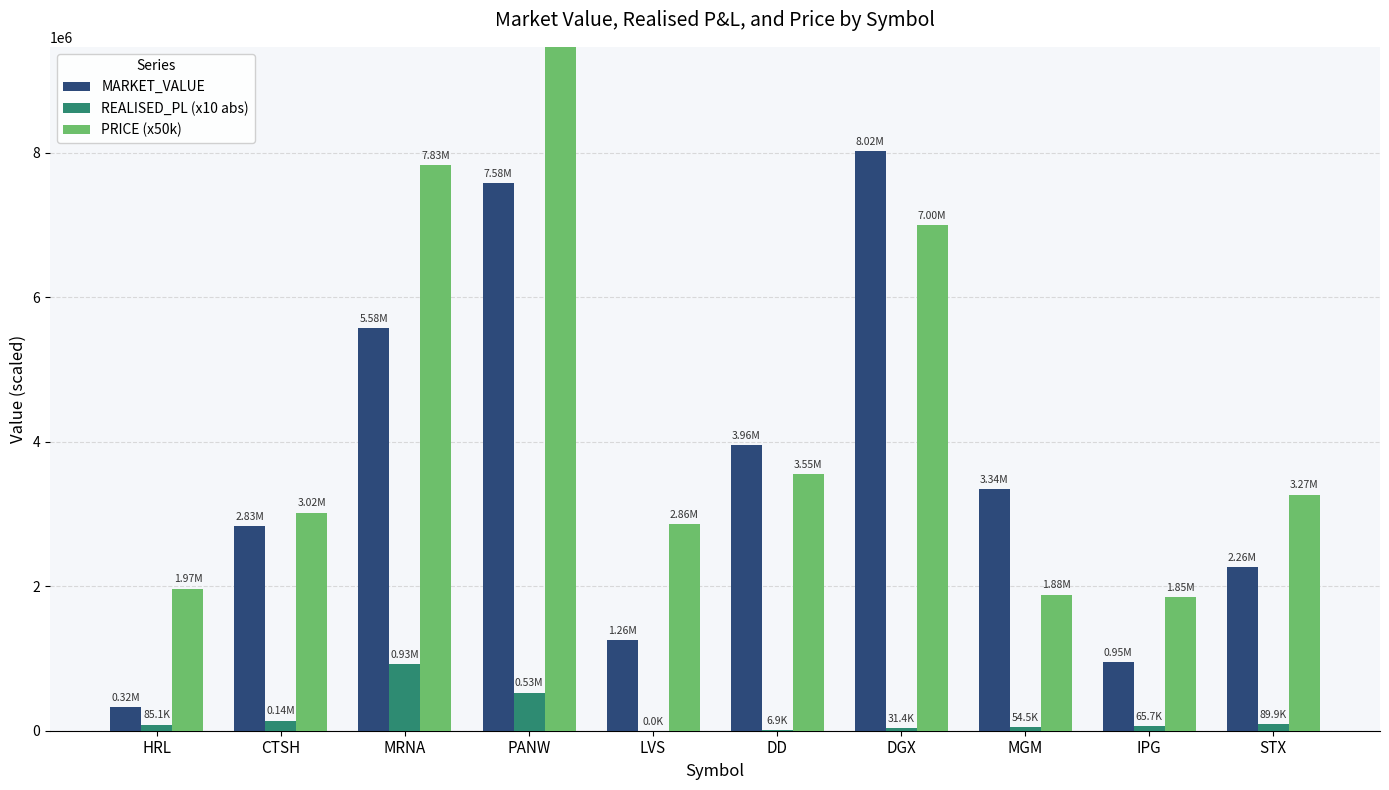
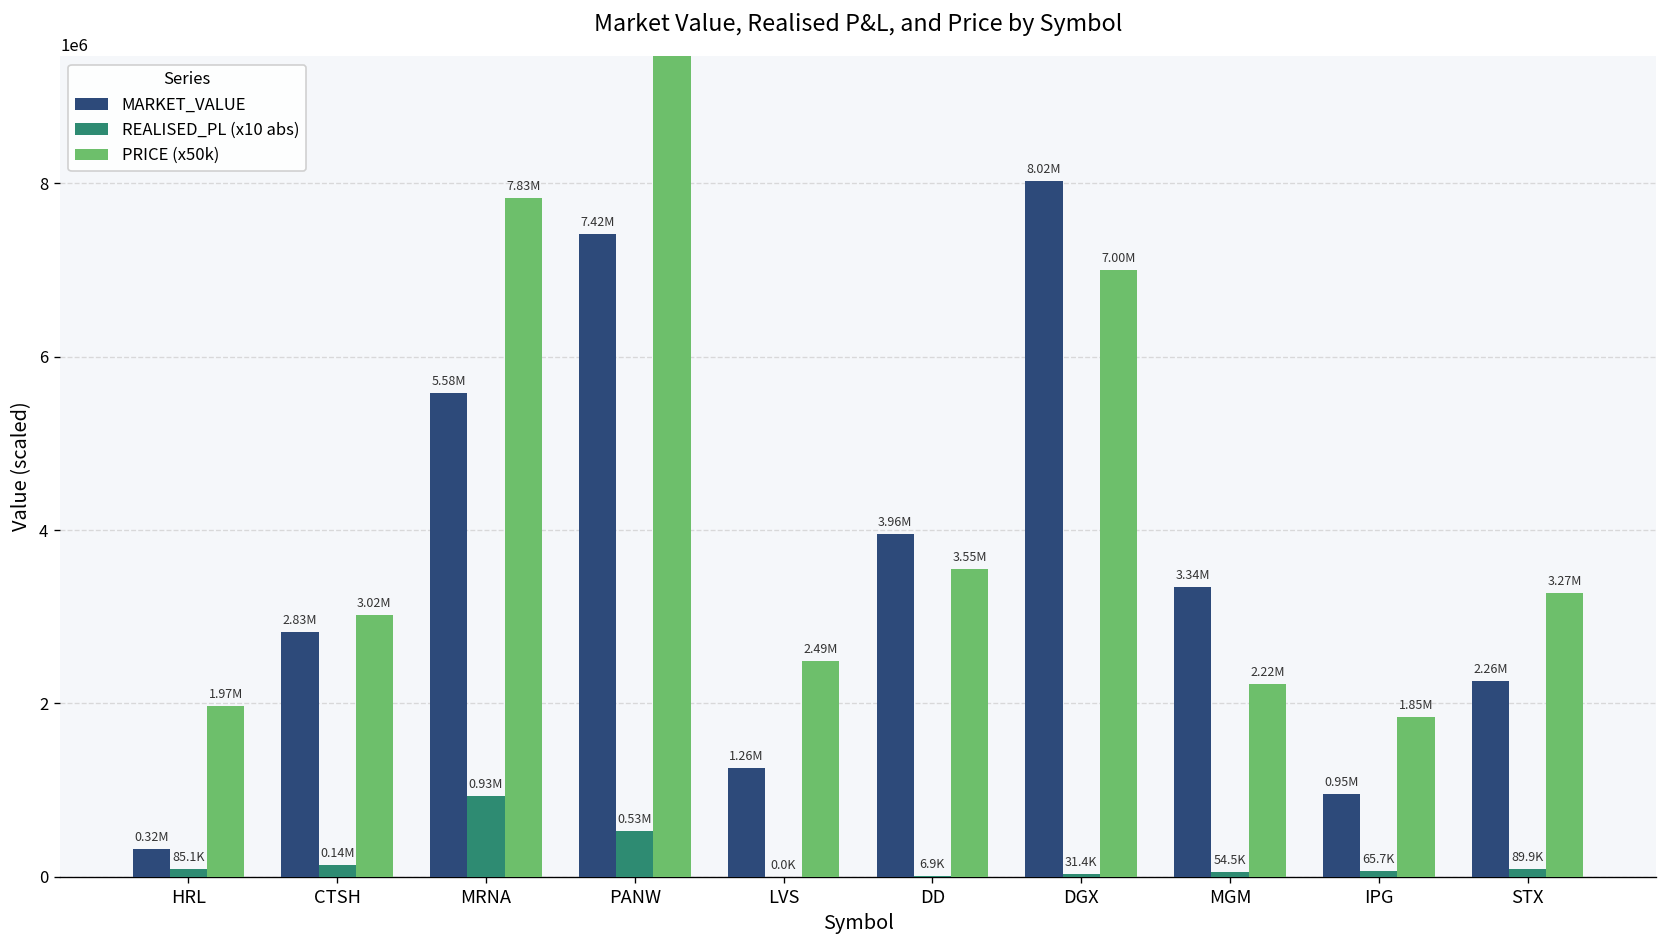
  {
    "MARKET_VALUE": {
      "HRL": "0.32M",
      "CTSH": "2.83M",
      "MRNA": "5.58M",
-     "PANW": "7.58M",
+     "PANW": "7.42M",
      "LVS": "1.26M",
      "DD": "3.96M",
      "DGX": "8.02M",
      "MGM": "3.34M",
      "IPG": "0.95M",
      "STX": "2.26M"
    },
    "REALISED_PL (x10 abs)": {
      "HRL": "85.1K",
      "CTSH": "0.14M",
      "MRNA": "0.93M",
      "PANW": "0.53M",
      "DD": "6.9K",
      "DGX": "31.4K",
      "MGM": "54.5K",
      "IPG": "65.7K",
      "STX": "89.9K"
    },
    "PRICE (x50k)": {
      "HRL": "1.97M",
      "CTSH": "3.02M",
      "MRNA": "7.83M",
-     "LVS": "2.86M",
+     "LVS": "2.49M",
      "DD": "3.55M",
      "DGX": "7.00M",
-     "MGM": "1.88M",
+     "MGM": "2.22M",
      "IPG": "1.85M",
      "STX": "3.27M"
    }
  }
